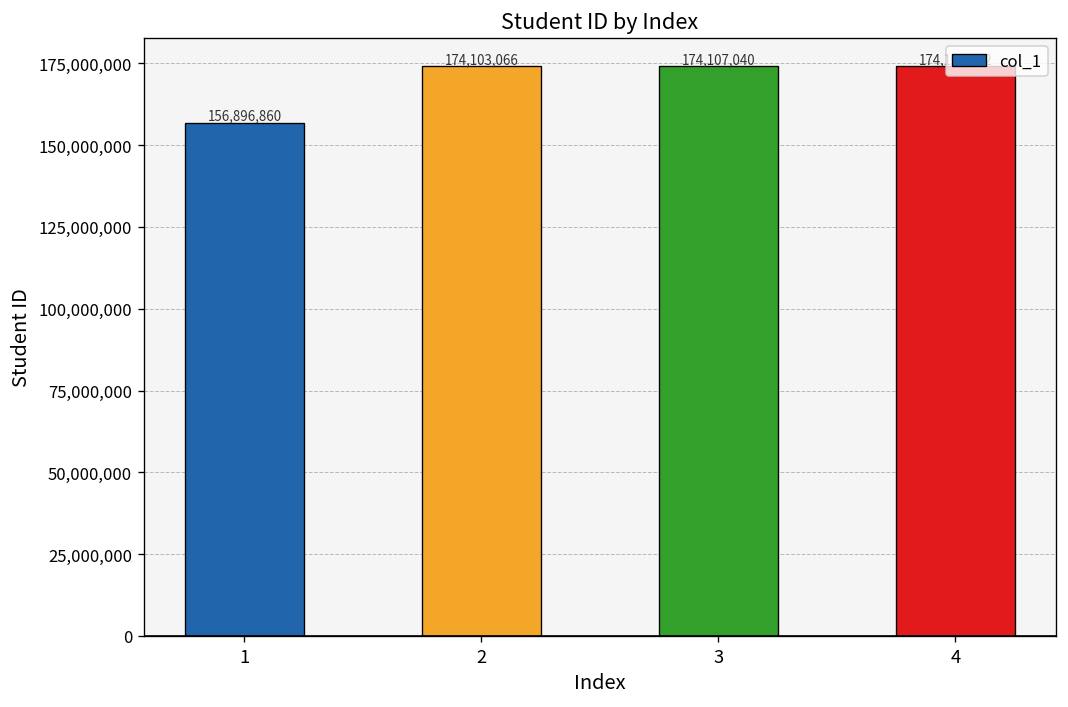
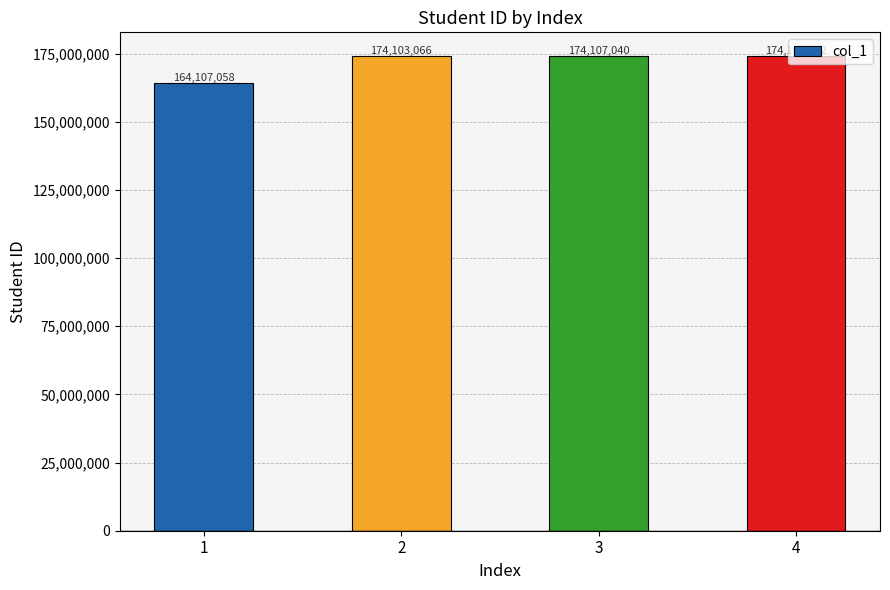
  {
-   "1": "156,896,860",
+   "1": "164,107,058",
    "2": "174,103,066",
    "3": "174,107,040"
  }
